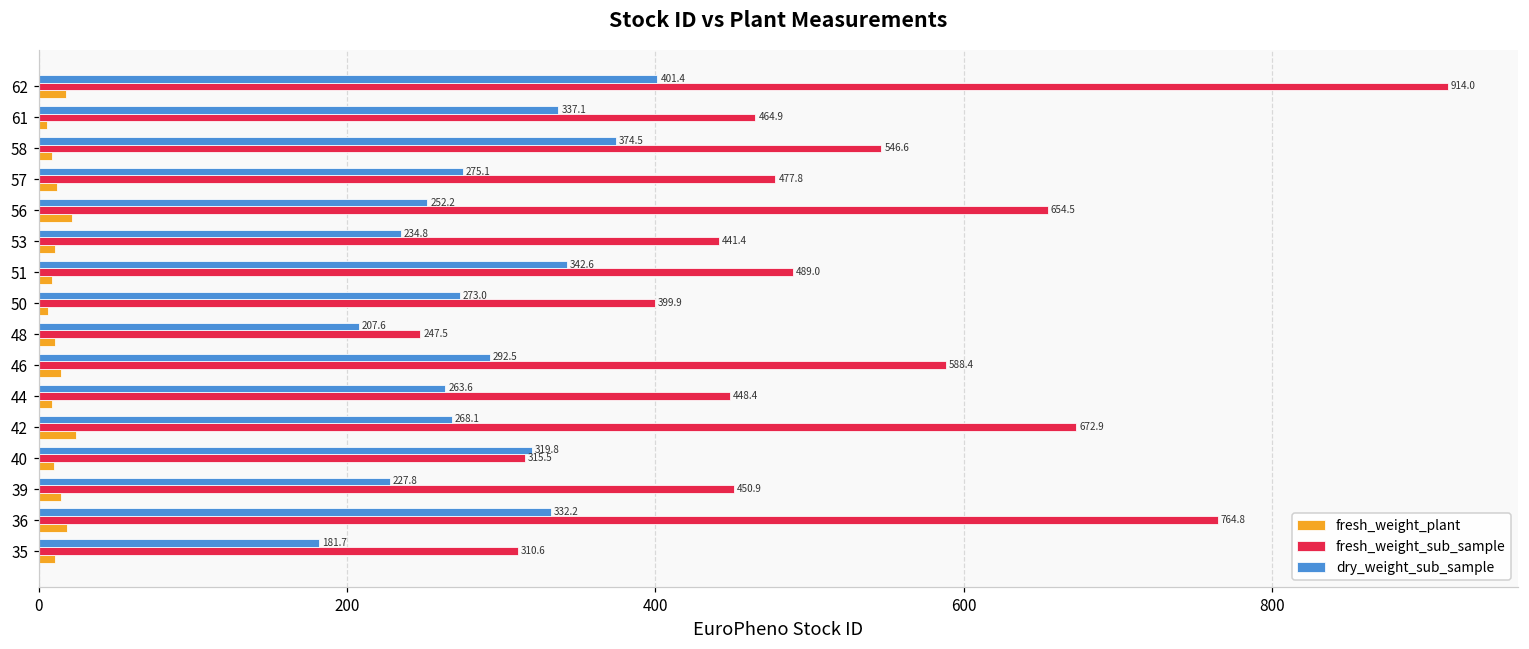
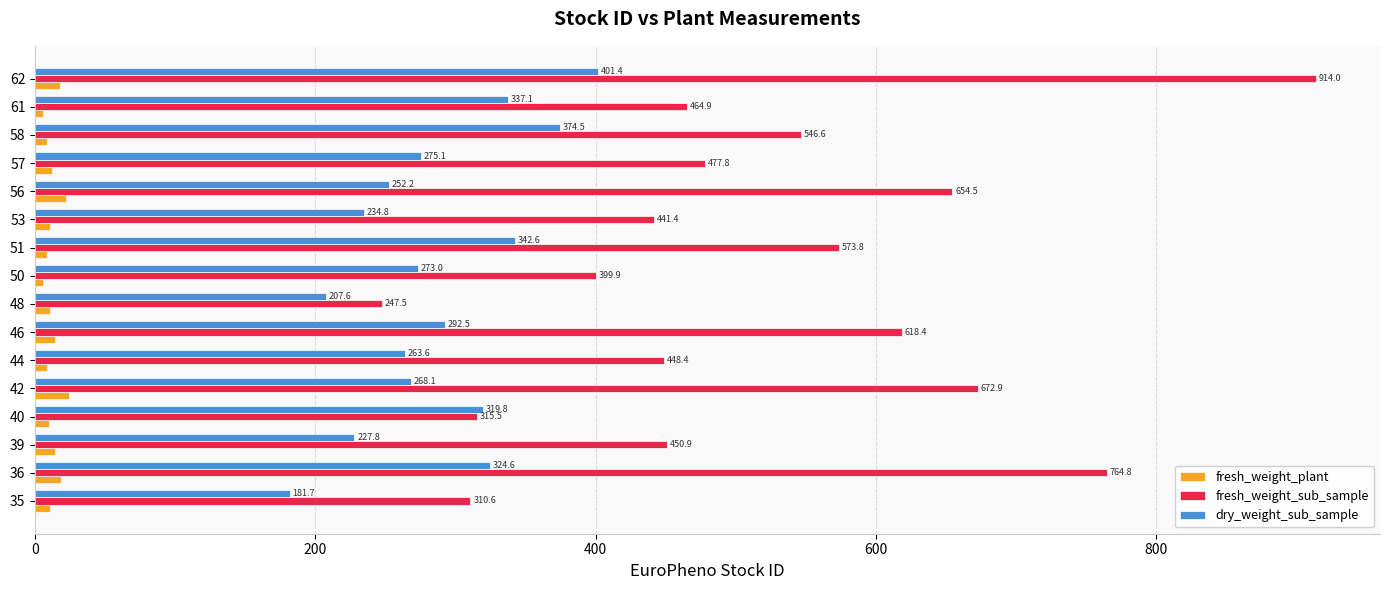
  {
    "fresh_weight_plant": {
      "62": 18,
      "61": 5,
      "58": 8,
      "57": 12,
      "56": 22,
      "53": 10,
      "51": 8,
      "50": 6,
      "48": 11,
      "46": 14,
      "44": 9,
      "42": 24,
      "40": 10,
      "39": 14,
      "36": 18,
      "35": 10
    },
    "fresh_weight_sub_sample": {
      "62": 914.0,
      "61": 464.9,
      "58": 546.6,
      "57": 477.8,
      "56": 654.5,
      "53": 441.4,
-     "51": 489.0,
+     "51": 573.8,
      "50": 399.9,
      "48": 247.5,
-     "46": 588.4,
+     "46": 618.4,
      "44": 448.4,
      "42": 672.9,
      "39": 450.9,
      "36": 764.8,
      "35": 310.6
    },
    "dry_weight_sub_sample": {
      "62": 401.4,
      "61": 337.1,
      "58": 374.5,
      "57": 275.1,
      "56": 252.2,
      "53": 234.8,
      "51": 342.6,
      "50": 273.0,
      "48": 207.6,
      "46": 292.5,
      "44": 263.6,
      "42": 268.1,
      "39": 227.8,
-     "36": 332.2,
+     "36": 324.6,
      "35": 181.7
    }
  }
